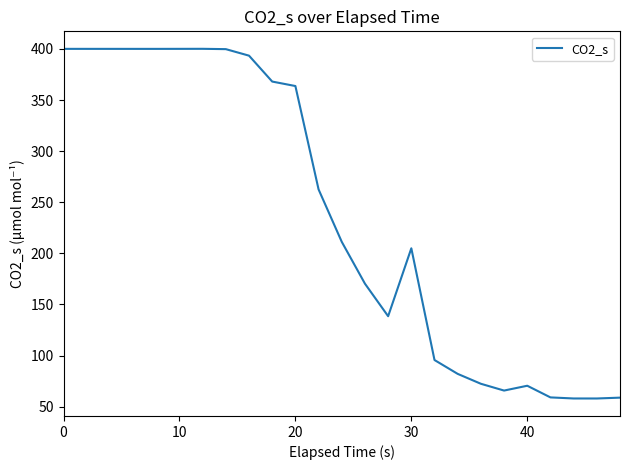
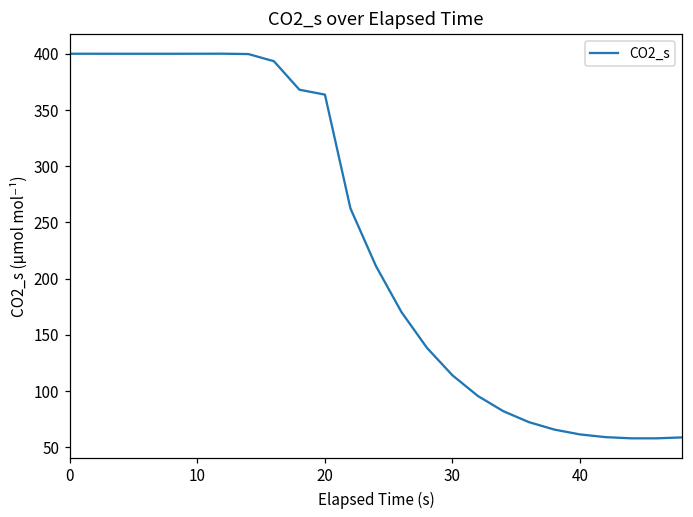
  {
    "0": 400,
    "10": 400,
    "20": 364,
-   "30": 205,
-   "40": 70
+   "30": 114,
+   "40": 62
  }
